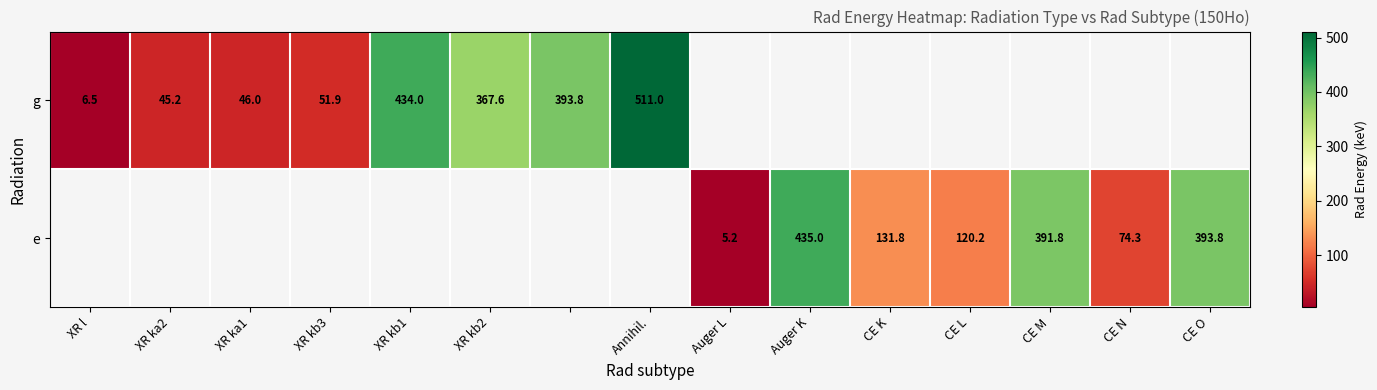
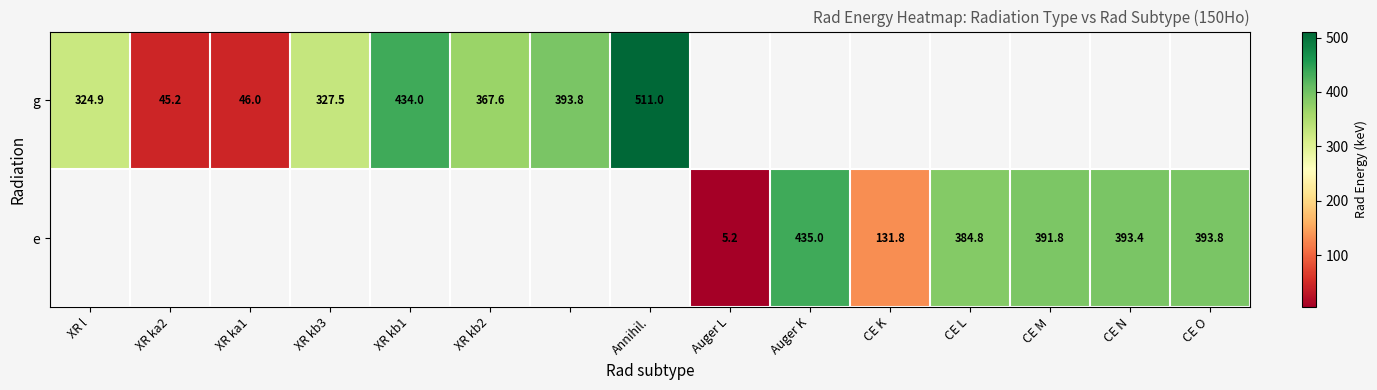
  {
    "g": {
-     "XR l": 6.5,
+     "XR l": 324.9,
      "XR ka2": 45.2,
      "XR ka1": 46.0,
-     "XR kb3": 51.9,
+     "XR kb3": 327.5,
      "XR kb1": 434.0,
      "XR kb2": 367.6,
      "Annihil.": 511.0
    },
    "e": {
      "Auger L": 5.2,
      "Auger K": 435.0,
      "CE K": 131.8,
-     "CE L": 120.2,
+     "CE L": 384.8,
      "CE M": 391.8,
-     "CE N": 74.3,
+     "CE N": 393.4,
      "CE O": 393.8
    }
  }
